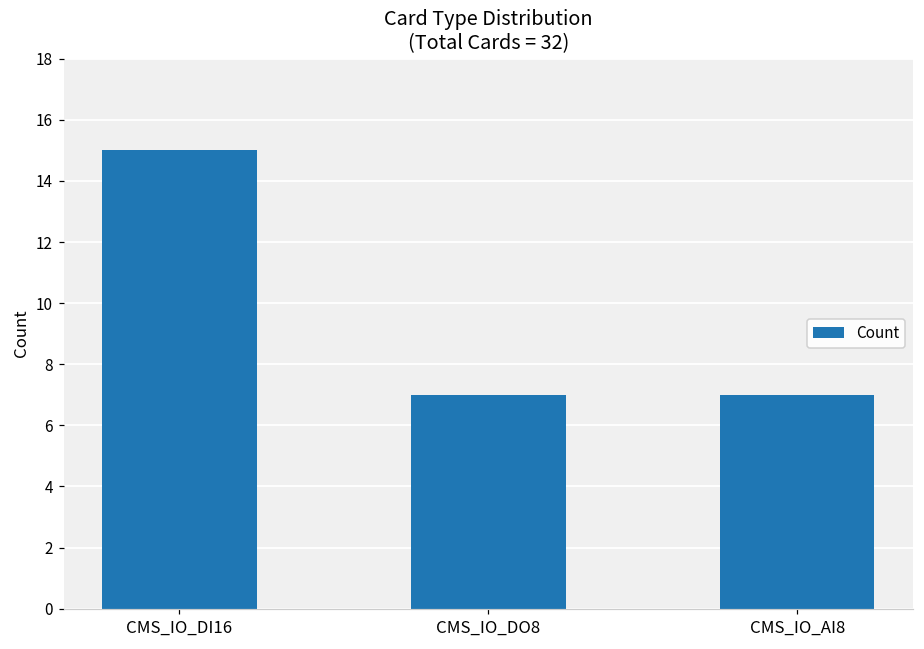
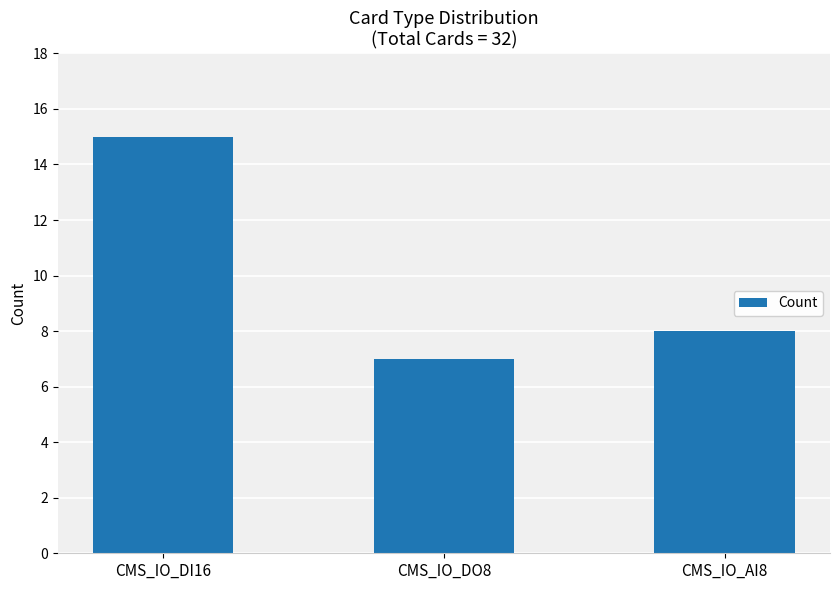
  {
    "CMS_IO_DI16": 15,
    "CMS_IO_DO8": 7,
-   "CMS_IO_AI8": 7
+   "CMS_IO_AI8": 8
  }
